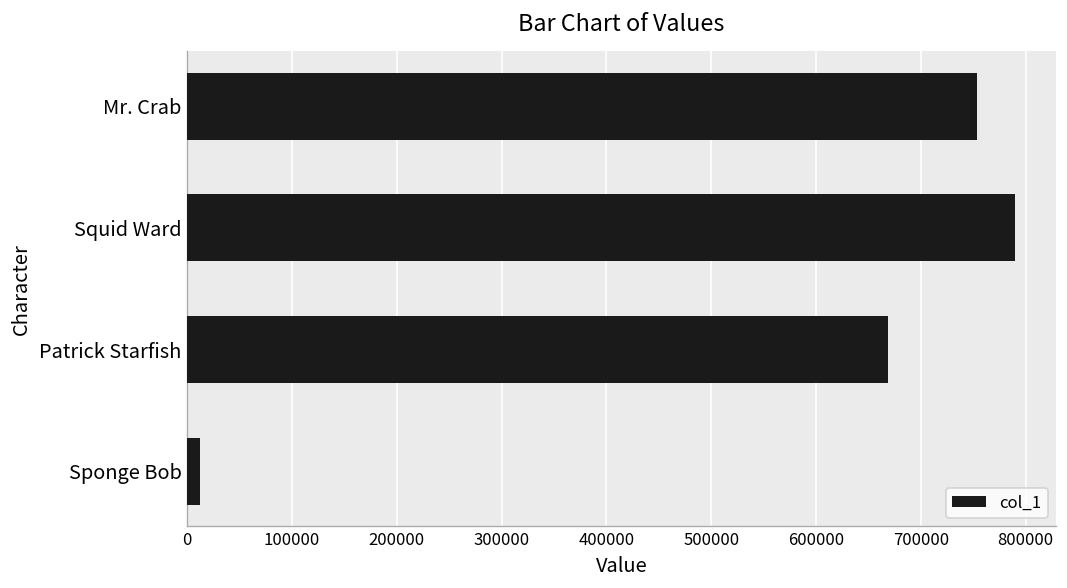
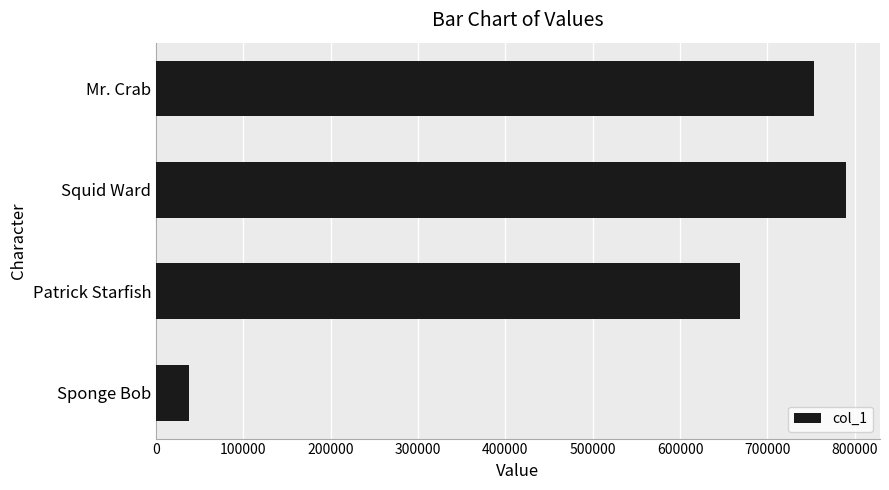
  {
    "Mr. Crab": 750000,
    "Squid Ward": 790000,
    "Patrick Starfish": 670000,
-   "Sponge Bob": 10000
+   "Sponge Bob": 40000
  }
